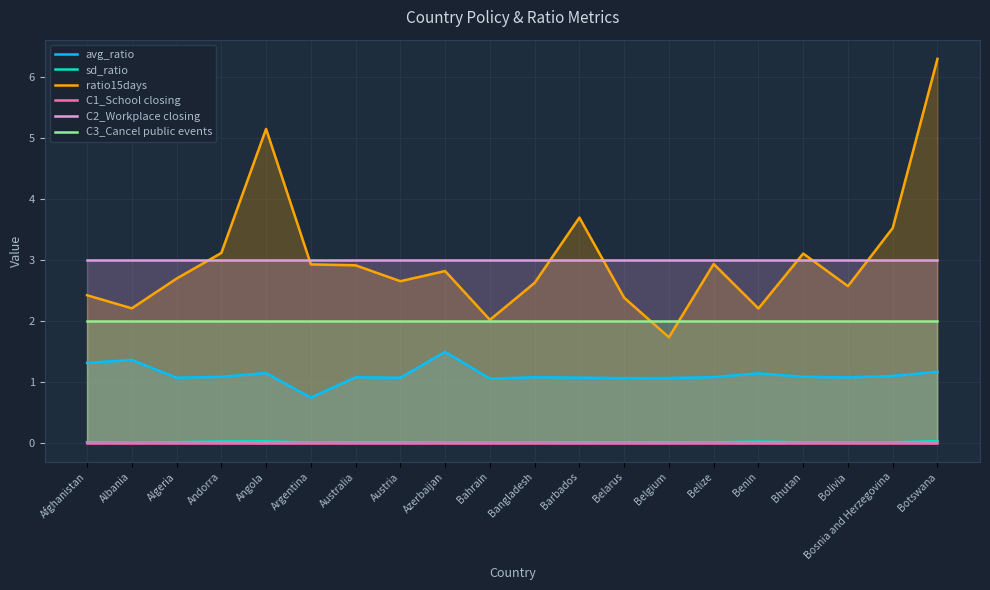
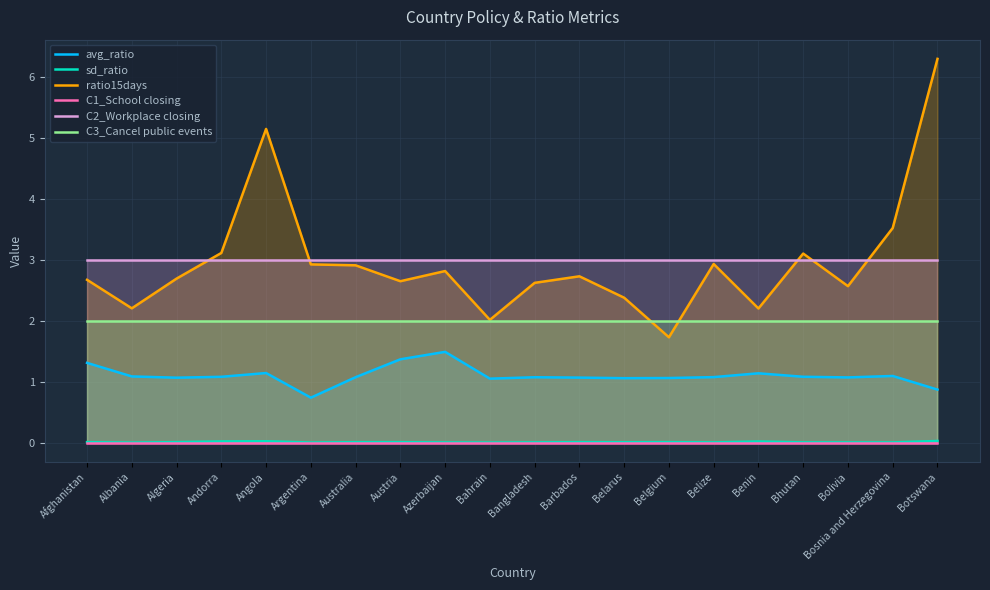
  {
    "avg_ratio": {
      "Afghanistan": 1.3,
-     "Albania": 1.4,
+     "Albania": 1.1,
      "Algeria": 1.1,
      "Andorra": 1.1,
      "Angola": 1.1,
      "Argentina": 0.7,
      "Australia": 1.1,
-     "Austria": 1.1,
+     "Austria": 1.4,
      "Azerbaijan": 1.5,
      "Bahrain": 1.1,
      "Bangladesh": 1.1,
      "Barbados": 1.1,
      "Belarus": 1.1,
      "Belgium": 1.1,
      "Belize": 1.1,
      "Benin": 1.1,
      "Bhutan": 1.1,
      "Bolivia": 1.1,
      "Bosnia and Herzegovina": 1.1,
-     "Botswana": 1.2
+     "Botswana": 0.9
    },
    "ratio15days": {
-     "Afghanistan": 2.4,
+     "Afghanistan": 2.7,
      "Albania": 2.2,
      "Algeria": 2.7,
      "Andorra": 3.1,
      "Angola": 5.1,
      "Argentina": 2.9,
      "Australia": 2.9,
      "Austria": 2.6,
      "Azerbaijan": 2.8,
      "Bangladesh": 2.6,
-     "Barbados": 3.7,
+     "Barbados": 2.7,
      "Belarus": 2.4,
      "Belgium": 1.7,
      "Belize": 2.9,
      "Benin": 2.2,
      "Bhutan": 3.1,
      "Bolivia": 2.6,
      "Bosnia and Herzegovina": 3.5,
      "Botswana": 6.3
    },
    "C2_Workplace closing": {
      "Afghanistan": 3.0,
      "Albania": 3.0,
      "Algeria": 3.0,
      "Andorra": 3.0,
      "Angola": 3.0,
      "Argentina": 3.0,
      "Australia": 3.0,
      "Austria": 3.0,
      "Azerbaijan": 3.0,
      "Bahrain": 3.0,
      "Bangladesh": 3.0,
      "Barbados": 3.0,
      "Belarus": 3.0,
      "Belgium": 3.0,
      "Belize": 3.0,
      "Benin": 3.0,
      "Bhutan": 3.0,
      "Bolivia": 3.0,
      "Bosnia and Herzegovina": 3.0,
      "Botswana": 3.0
    },
    "C3_Cancel public events": {
      "Afghanistan": 2.0,
      "Albania": 2.0,
      "Algeria": 2.0,
      "Andorra": 2.0,
      "Angola": 2.0,
      "Argentina": 2.0,
      "Australia": 2.0,
      "Austria": 2.0,
      "Azerbaijan": 2.0,
      "Bangladesh": 2.0,
      "Barbados": 2.0,
      "Belarus": 2.0,
      "Belgium": 2.0,
      "Belize": 2.0,
      "Benin": 2.0,
      "Bhutan": 2.0,
      "Bolivia": 2.0,
      "Bosnia and Herzegovina": 2.0,
      "Botswana": 2.0
    }
  }
